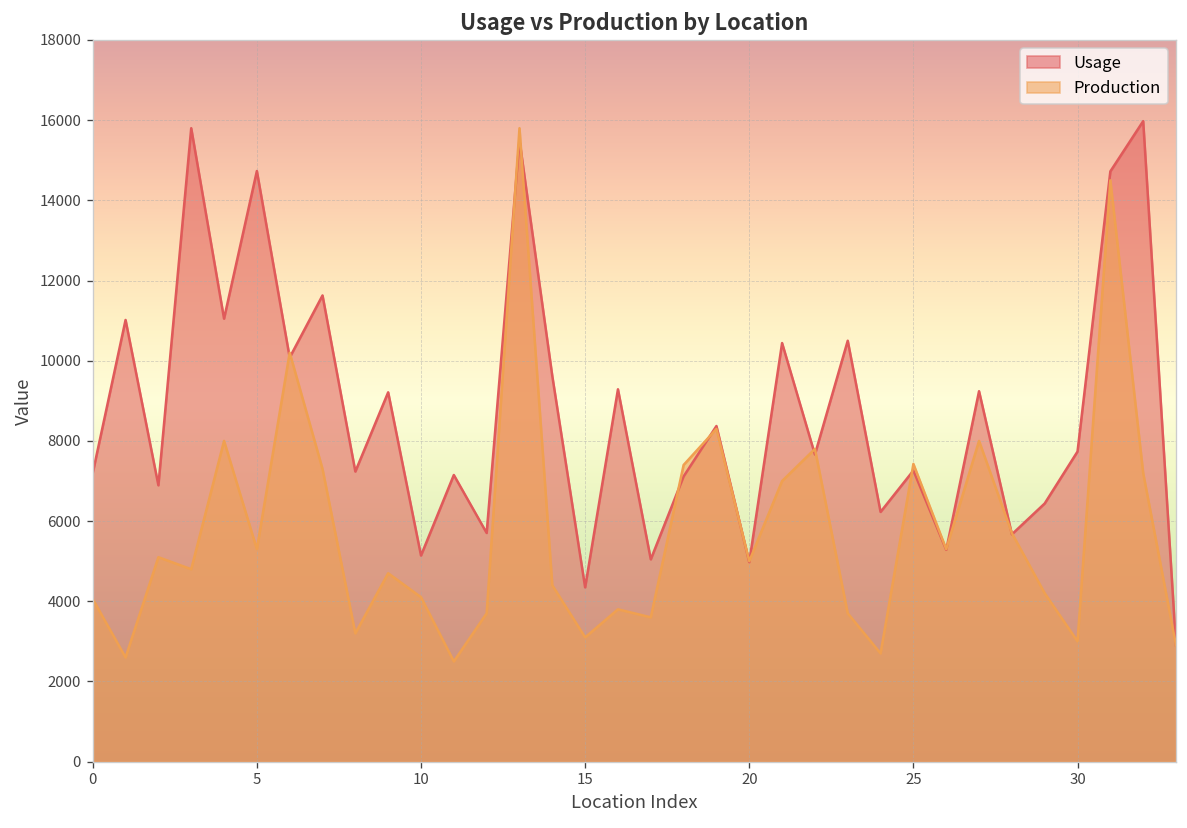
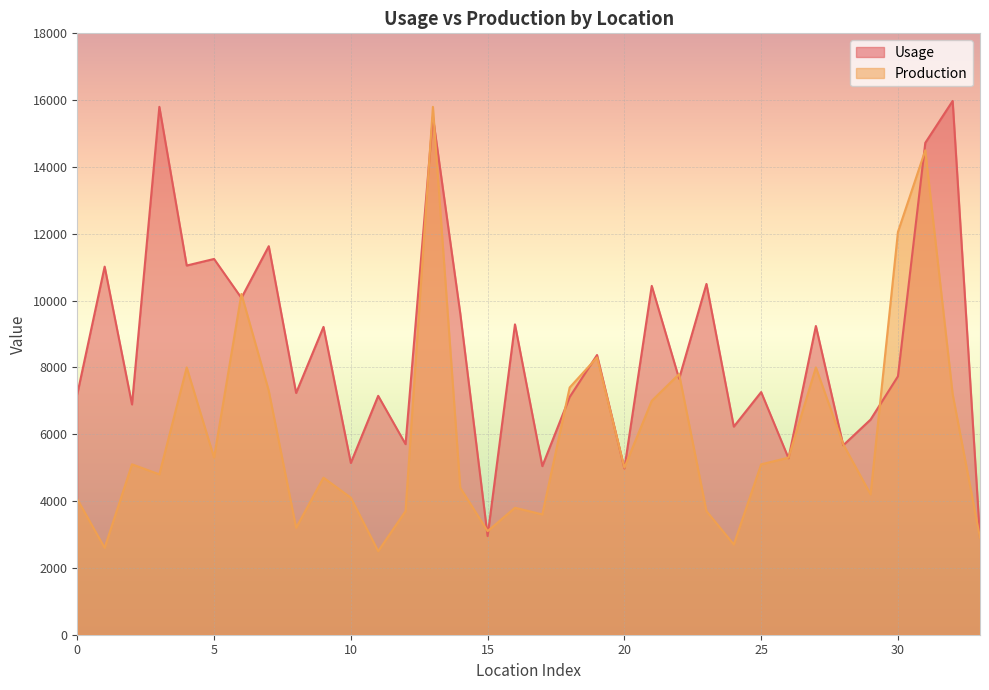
  {
    "Usage": {
      "0": 7200,
-     "5": 14700,
+     "5": 11200,
      "10": 5100,
-     "15": 4300,
+     "15": 3000,
      "25": 7300,
      "30": 7700
    },
    "Production": {
      "0": 4100,
      "5": 5300,
      "10": 4100,
      "15": 3100,
-     "25": 7400,
-     "30": 3000
+     "25": 5100,
+     "30": 12100
    }
  }
